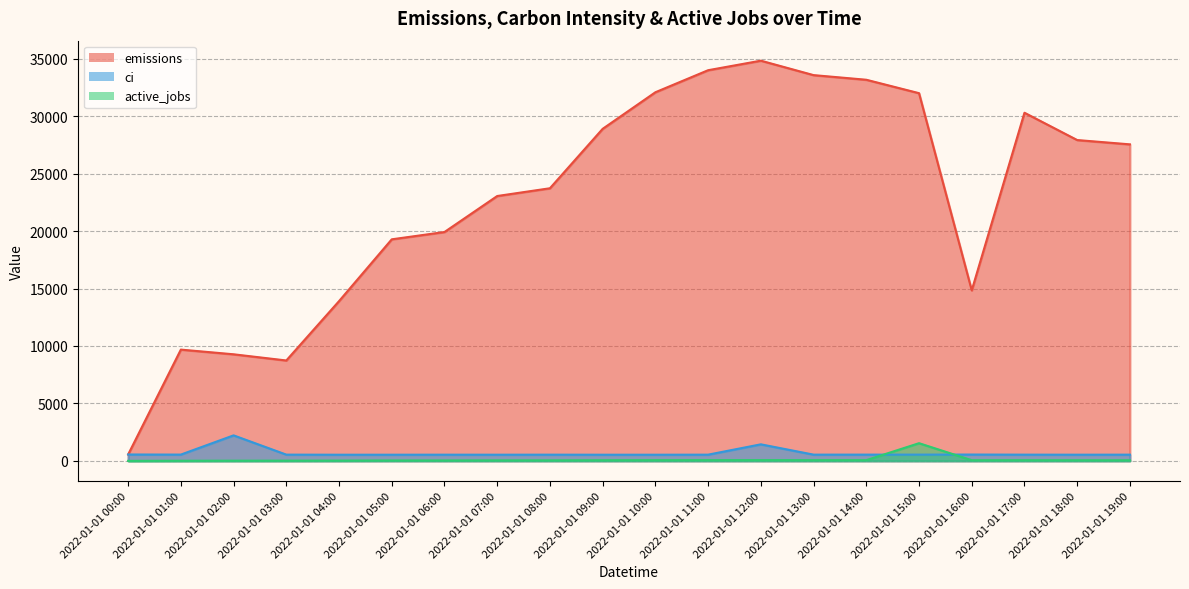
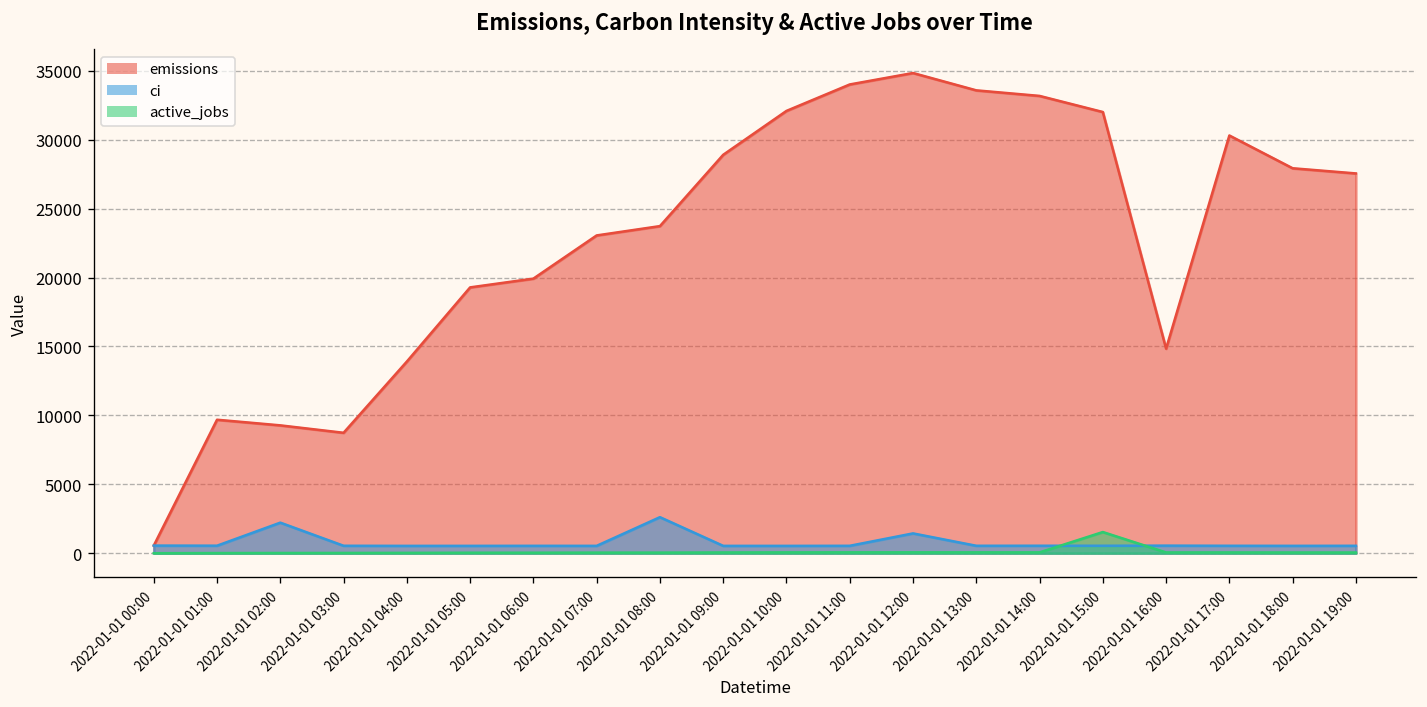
  {
    "emissions": {
      "2022-01-01 01:00": 9700,
      "2022-01-01 02:00": 9300,
      "2022-01-01 03:00": 8700,
      "2022-01-01 04:00": 13900,
      "2022-01-01 05:00": 19300,
      "2022-01-01 06:00": 19900,
      "2022-01-01 07:00": 23100,
      "2022-01-01 08:00": 23700,
      "2022-01-01 09:00": 28900,
      "2022-01-01 10:00": 32100,
      "2022-01-01 11:00": 34000,
      "2022-01-01 12:00": 34800,
      "2022-01-01 13:00": 33600,
      "2022-01-01 14:00": 33200,
      "2022-01-01 15:00": 32000,
      "2022-01-01 16:00": 14800,
      "2022-01-01 17:00": 30300,
      "2022-01-01 18:00": 27900,
      "2022-01-01 19:00": 27600
    },
    "ci": {
      "2022-01-01 01:00": 500,
      "2022-01-01 02:00": 2200,
      "2022-01-01 03:00": 500,
      "2022-01-01 04:00": 500,
      "2022-01-01 05:00": 500,
      "2022-01-01 06:00": 500,
      "2022-01-01 07:00": 500,
-     "2022-01-01 08:00": 500,
+     "2022-01-01 08:00": 2600,
      "2022-01-01 09:00": 500,
      "2022-01-01 10:00": 500,
      "2022-01-01 11:00": 500,
      "2022-01-01 12:00": 1400,
      "2022-01-01 13:00": 500,
      "2022-01-01 14:00": 500,
      "2022-01-01 15:00": 500,
      "2022-01-01 16:00": 600,
      "2022-01-01 17:00": 500,
      "2022-01-01 18:00": 500,
      "2022-01-01 19:00": 500
    },
    "active_jobs": {
      "2022-01-01 00:00": 0,
      "2022-01-01 01:00": 0,
      "2022-01-01 02:00": 0,
      "2022-01-01 03:00": 0,
      "2022-01-01 04:00": 0,
      "2022-01-01 05:00": 0,
      "2022-01-01 06:00": 0,
      "2022-01-01 07:00": 0,
      "2022-01-01 08:00": 0,
      "2022-01-01 09:00": 100,
      "2022-01-01 10:00": 100,
      "2022-01-01 11:00": 100,
      "2022-01-01 12:00": 100,
      "2022-01-01 13:00": 100,
      "2022-01-01 14:00": 100,
      "2022-01-01 15:00": 1500,
      "2022-01-01 16:00": 100,
      "2022-01-01 17:00": 100,
      "2022-01-01 18:00": 100,
      "2022-01-01 19:00": 100
    }
  }
